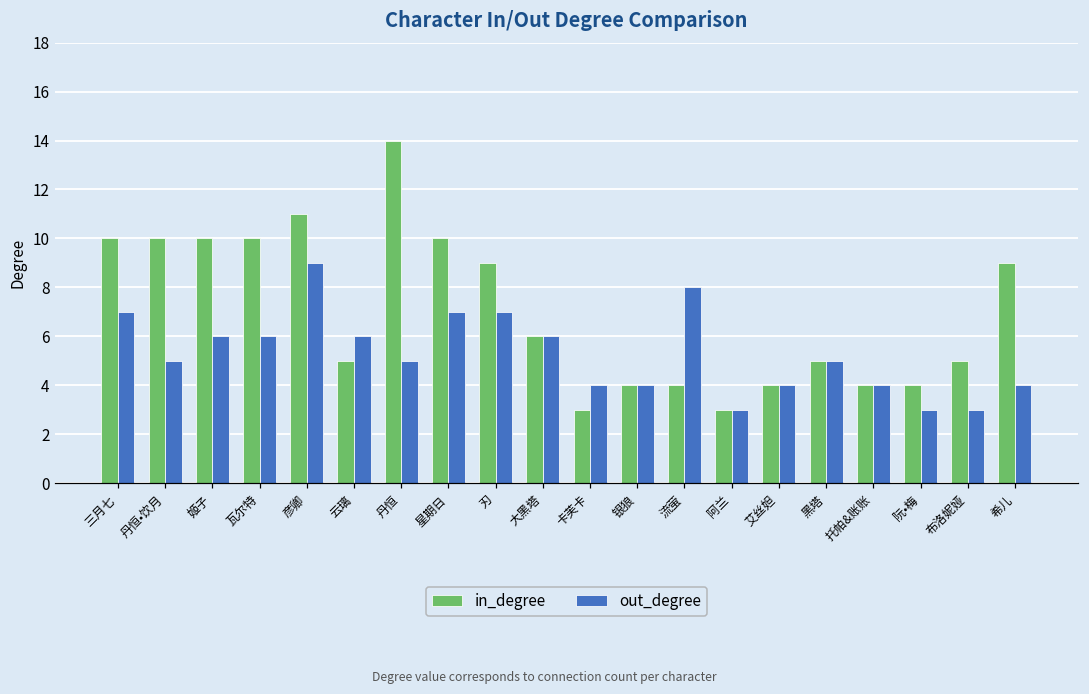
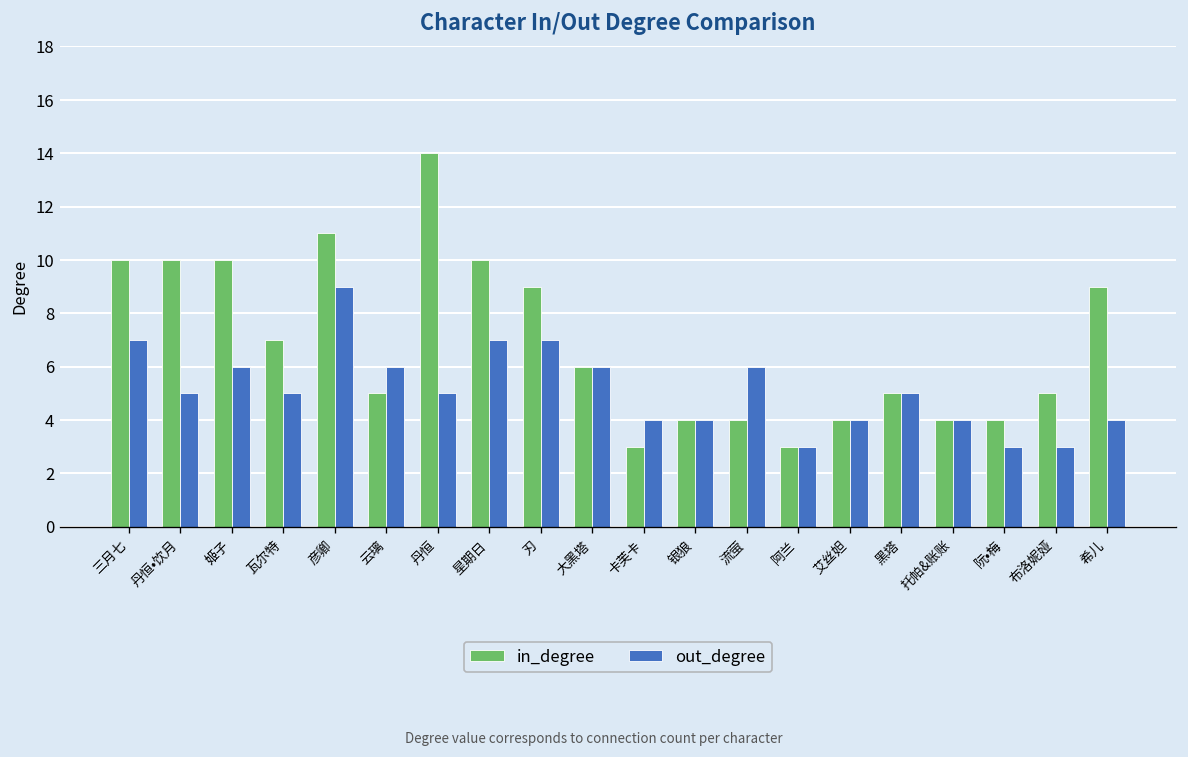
  {
    "in_degree": {
      "三月七": 10,
      "丹恒•饮月": 10,
      "姬子": 10,
-     "瓦尔特": 10,
+     "瓦尔特": 7,
      "彦卿": 11,
      "云璃": 5,
      "丹恒": 14,
      "星期日": 10,
      "刃": 9,
      "大黑塔": 6,
      "卡芙卡": 3,
      "银狼": 4,
      "流萤": 4,
      "阿兰": 3,
      "艾丝妲": 4,
      "黑塔": 5,
      "托帕&账账": 4,
      "阮•梅": 4,
      "布洛妮娅": 5,
      "希儿": 9
    },
    "out_degree": {
      "三月七": 7,
      "丹恒•饮月": 5,
      "姬子": 6,
-     "瓦尔特": 6,
+     "瓦尔特": 5,
      "彦卿": 9,
      "云璃": 6,
      "丹恒": 5,
      "星期日": 7,
      "刃": 7,
      "大黑塔": 6,
      "卡芙卡": 4,
      "银狼": 4,
-     "流萤": 8,
+     "流萤": 6,
      "阿兰": 3,
      "艾丝妲": 4,
      "黑塔": 5,
      "托帕&账账": 4,
      "阮•梅": 3,
      "布洛妮娅": 3,
      "希儿": 4
    }
  }
